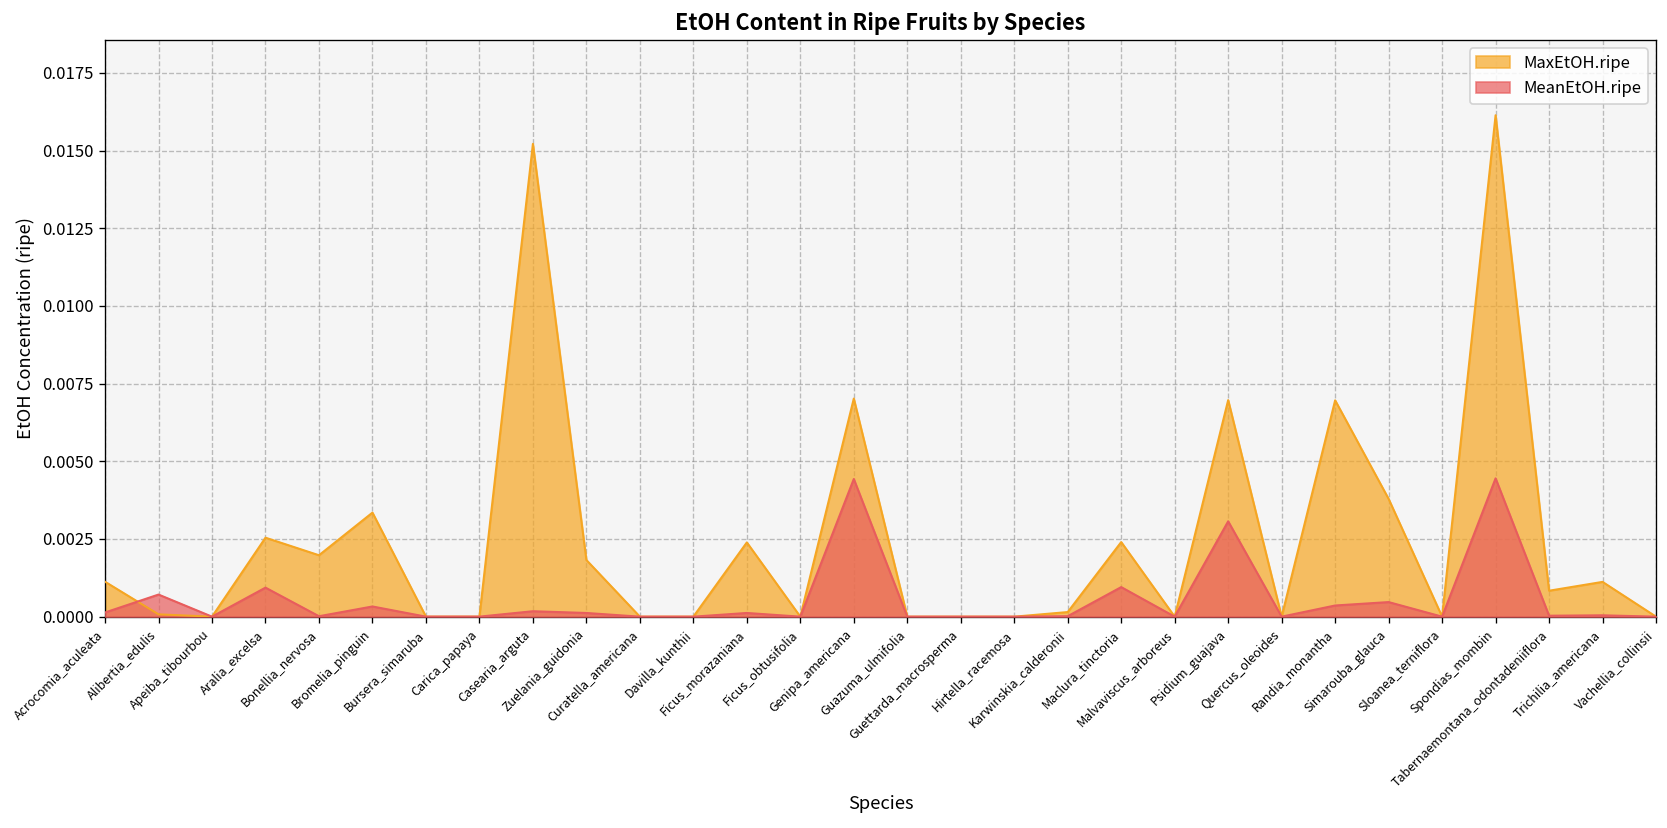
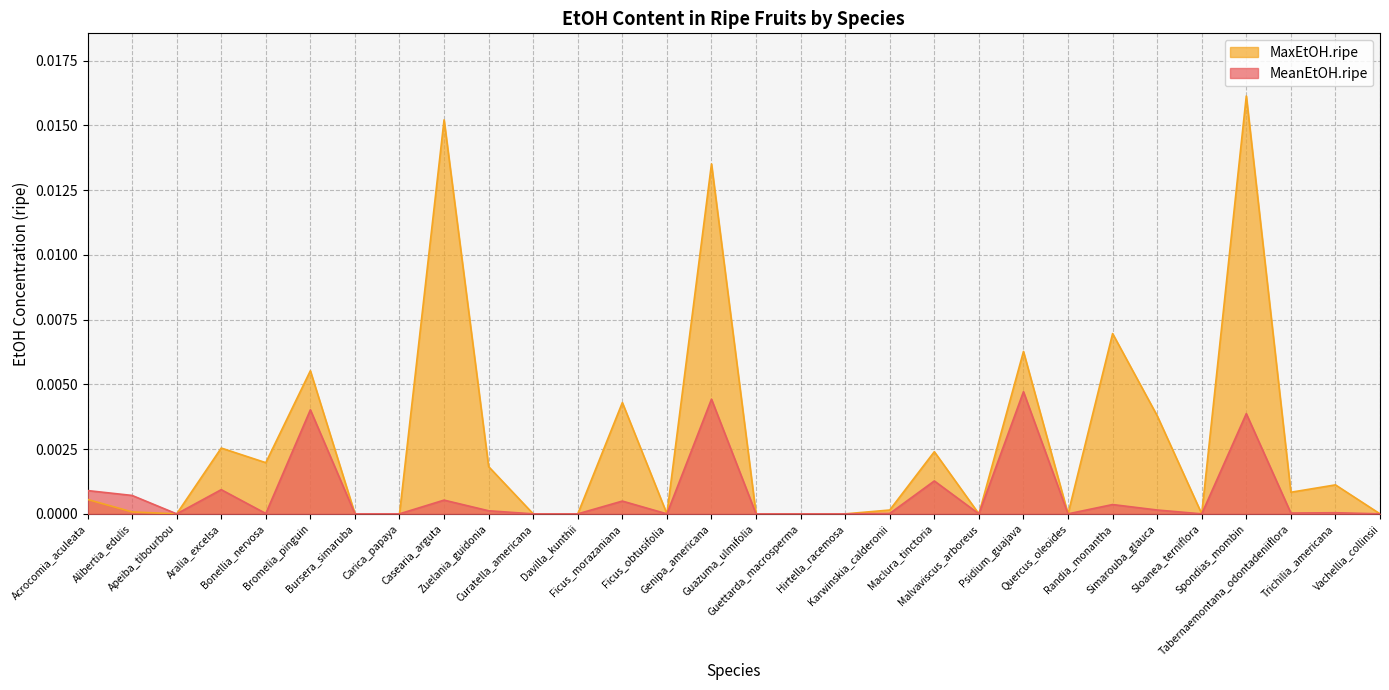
  {
    "MaxEtOH.ripe": {
-     "Acrocomia_aculeata": 0.0011,
+     "Acrocomia_aculeata": 0.0006,
      "Alibertia_edulis": 0.0001,
      "Aralia_excelsa": 0.0025,
      "Bonellia_nervosa": 0.0020,
-     "Bromelia_pinguin": 0.0033,
+     "Bromelia_pinguin": 0.0055,
      "Casearia_arguta": 0.0152,
      "Zuelania_guidonia": 0.0018,
-     "Ficus_morazaniana": 0.0024,
-     "Genipa_americana": 0.0070,
+     "Ficus_morazaniana": 0.0043,
+     "Genipa_americana": 0.0135,
      "Karwinskia_calderonii": 0.0001,
      "Maclura_tinctoria": 0.0024,
-     "Psidium_guajava": 0.0070,
+     "Psidium_guajava": 0.0063,
      "Randia_monantha": 0.0070,
      "Simarouba_glauca": 0.0038,
      "Spondias_mombin": 0.0161,
      "Tabernaemontana_odontadeniiflora": 0.0008,
      "Trichilia_americana": 0.0011
    },
    "MeanEtOH.ripe": {
-     "Acrocomia_aculeata": 0.0001,
+     "Acrocomia_aculeata": 0.0009,
      "Alibertia_edulis": 0.0007,
      "Aralia_excelsa": 0.0009,
      "Bonellia_nervosa": 0.0000,
-     "Bromelia_pinguin": 0.0003,
-     "Casearia_arguta": 0.0002,
+     "Bromelia_pinguin": 0.0040,
+     "Casearia_arguta": 0.0005,
      "Zuelania_guidonia": 0.0001,
-     "Ficus_morazaniana": 0.0001,
+     "Ficus_morazaniana": 0.0005,
      "Genipa_americana": 0.0044,
      "Karwinskia_calderonii": 0.0000,
-     "Maclura_tinctoria": 0.0010,
-     "Psidium_guajava": 0.0031,
+     "Maclura_tinctoria": 0.0013,
+     "Psidium_guajava": 0.0047,
      "Randia_monantha": 0.0004,
-     "Simarouba_glauca": 0.0005,
-     "Spondias_mombin": 0.0045,
+     "Simarouba_glauca": 0.0001,
+     "Spondias_mombin": 0.0039,
      "Tabernaemontana_odontadeniiflora": 0.0000,
      "Trichilia_americana": 0.0000
    }
  }
